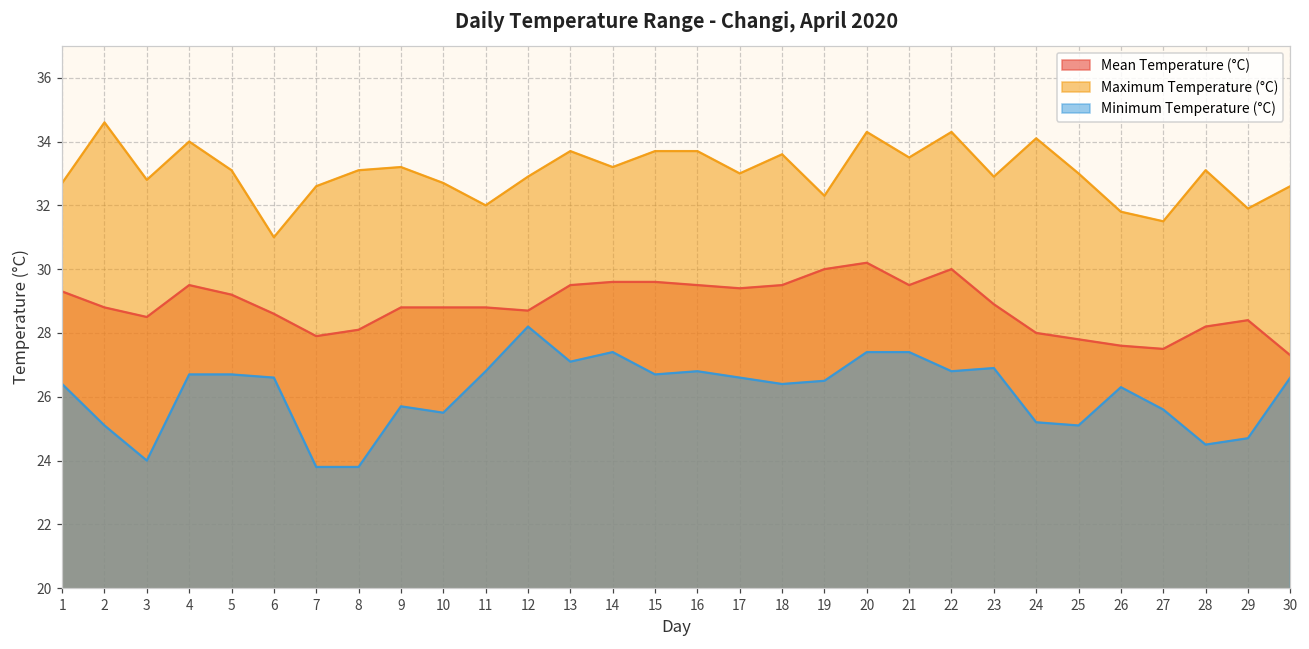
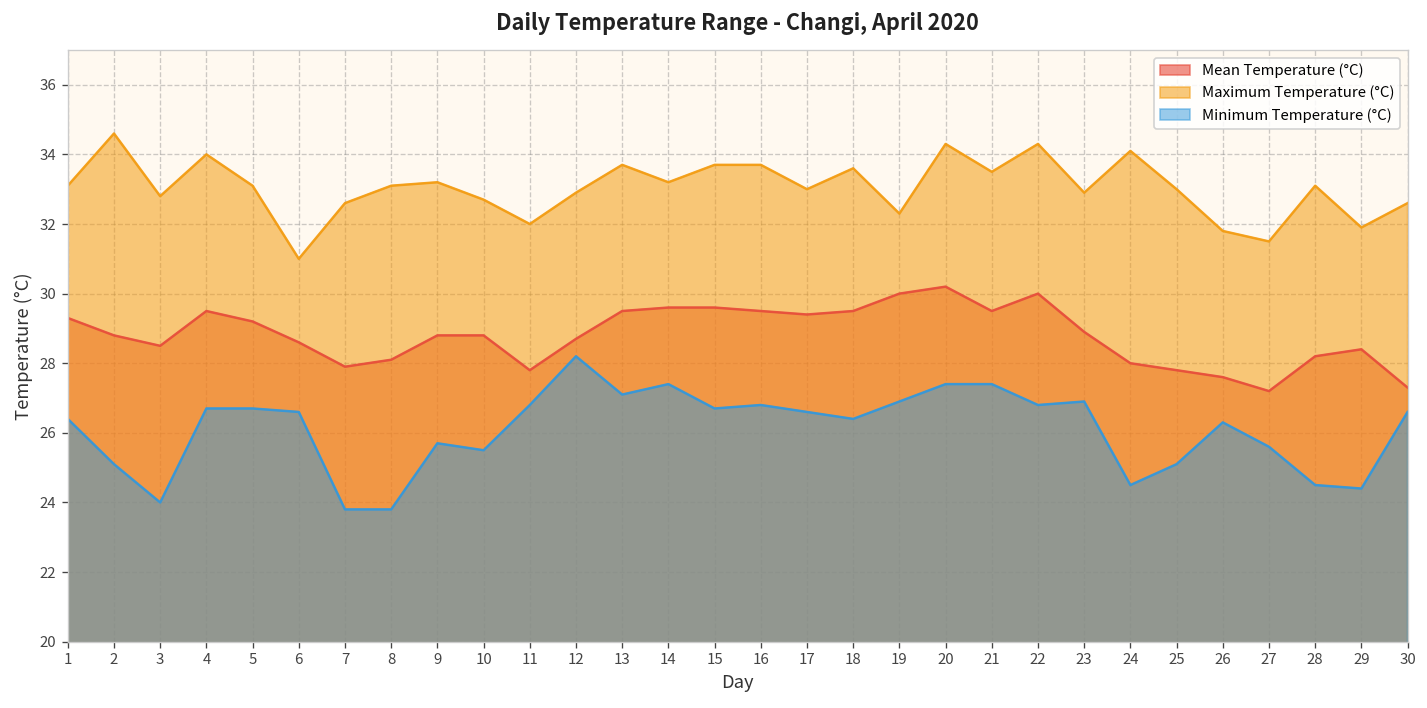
  {
    "Mean Temperature (°C)": {
      "1": 29.3,
      "2": 28.8,
      "3": 28.5,
      "4": 29.5,
      "5": 29.2,
      "6": 28.6,
      "7": 27.9,
      "8": 28.1,
      "9": 28.8,
      "10": 28.8,
-     "11": 28.8,
+     "11": 27.8,
      "12": 28.7,
      "13": 29.5,
      "14": 29.6,
      "15": 29.6,
      "16": 29.5,
      "17": 29.4,
      "18": 29.5,
      "19": 30.0,
      "20": 30.2,
      "21": 29.5,
      "22": 30.0,
      "23": 28.9,
      "24": 28.0,
      "25": 27.8,
      "26": 27.6,
-     "27": 27.5,
+     "27": 27.2,
      "28": 28.2,
      "29": 28.4,
      "30": 27.3
    },
    "Maximum Temperature (°C)": {
-     "1": 32.7,
+     "1": 33.1,
      "2": 34.6,
      "3": 32.8,
      "4": 34.0,
      "5": 33.1,
      "6": 31.0,
      "7": 32.6,
      "8": 33.1,
      "9": 33.2,
      "10": 32.7,
      "11": 32.0,
      "12": 32.9,
      "13": 33.7,
      "14": 33.2,
      "15": 33.7,
      "16": 33.7,
      "17": 33.0,
      "18": 33.6,
      "19": 32.3,
      "20": 34.3,
      "21": 33.5,
      "22": 34.3,
      "23": 32.9,
      "24": 34.1,
      "25": 33.0,
      "26": 31.8,
      "27": 31.5,
      "28": 33.1,
      "29": 31.9,
      "30": 32.6
    },
    "Minimum Temperature (°C)": {
      "1": 26.4,
      "2": 25.1,
      "3": 24.0,
      "4": 26.7,
      "5": 26.7,
      "6": 26.6,
      "7": 23.8,
      "8": 23.8,
      "9": 25.7,
      "10": 25.5,
      "11": 26.8,
      "12": 28.2,
      "13": 27.1,
      "14": 27.4,
      "15": 26.7,
      "16": 26.8,
      "17": 26.6,
      "18": 26.4,
-     "19": 26.5,
+     "19": 26.9,
      "20": 27.4,
      "21": 27.4,
      "22": 26.8,
      "23": 26.9,
-     "24": 25.2,
+     "24": 24.5,
      "25": 25.1,
      "26": 26.3,
      "27": 25.6,
      "28": 24.5,
-     "29": 24.7,
+     "29": 24.4,
      "30": 26.6
    }
  }
